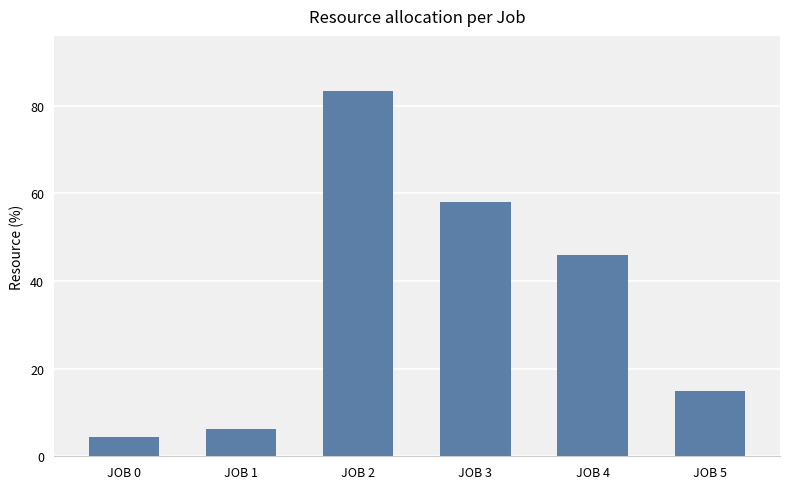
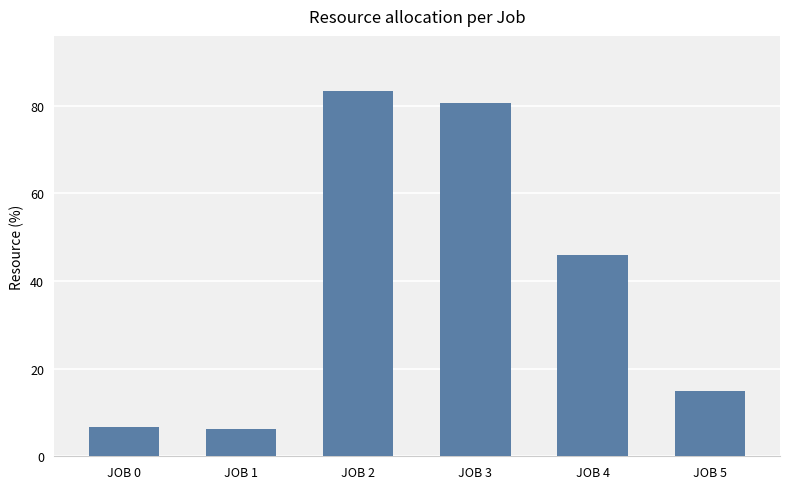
  {
-   "JOB 0": 4,
+   "JOB 0": 7,
    "JOB 1": 6,
    "JOB 2": 83,
-   "JOB 3": 58,
+   "JOB 3": 81,
    "JOB 4": 46,
    "JOB 5": 15
  }
